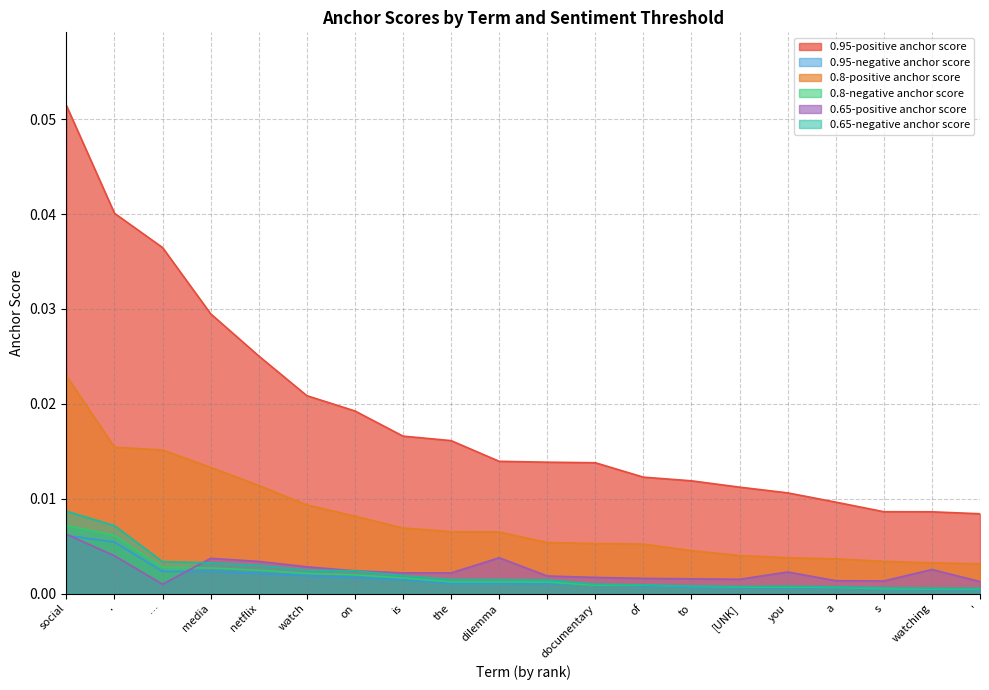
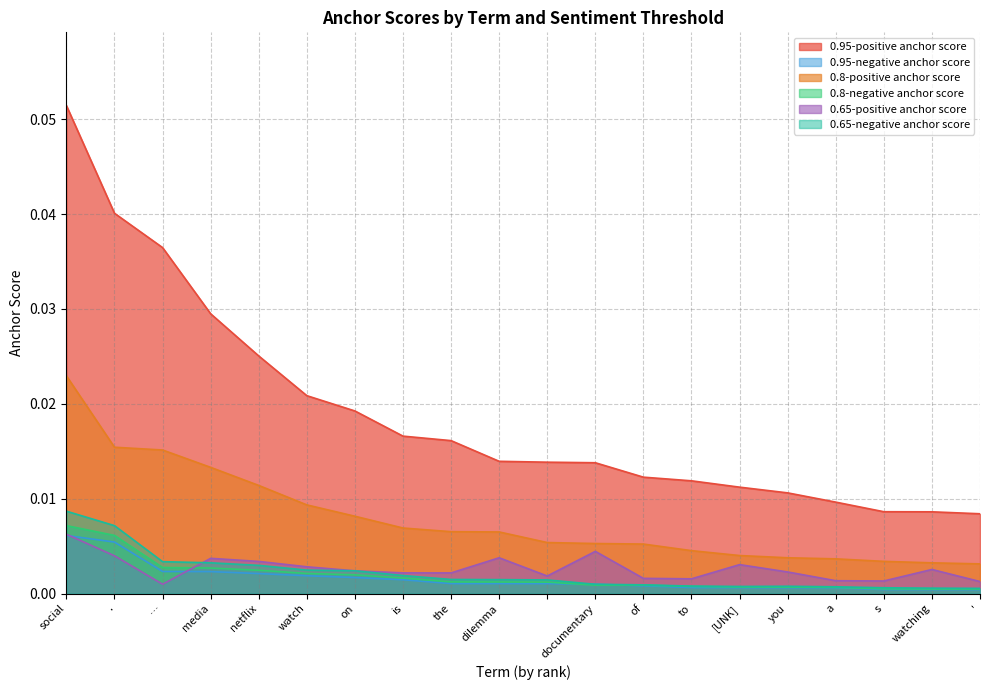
  {
    "0.65-positive anchor score": {
      ".": 0.004,
      "…": 0.001,
      "media": 0.004,
      "netflix": 0.003,
      "watch": 0.003,
      "is": 0.002,
      "the": 0.002,
      "dilemma": 0.004,
-     "documentary": 0.002,
+     "documentary": 0.004,
      "of": 0.002,
      "to": 0.002,
-     "[UNK]": 0.002,
+     "[UNK]": 0.003,
      "you": 0.002,
      "a": 0.001,
      "s": 0.001,
      "watching": 0.003,
      "'": 0.001
    }
  }
